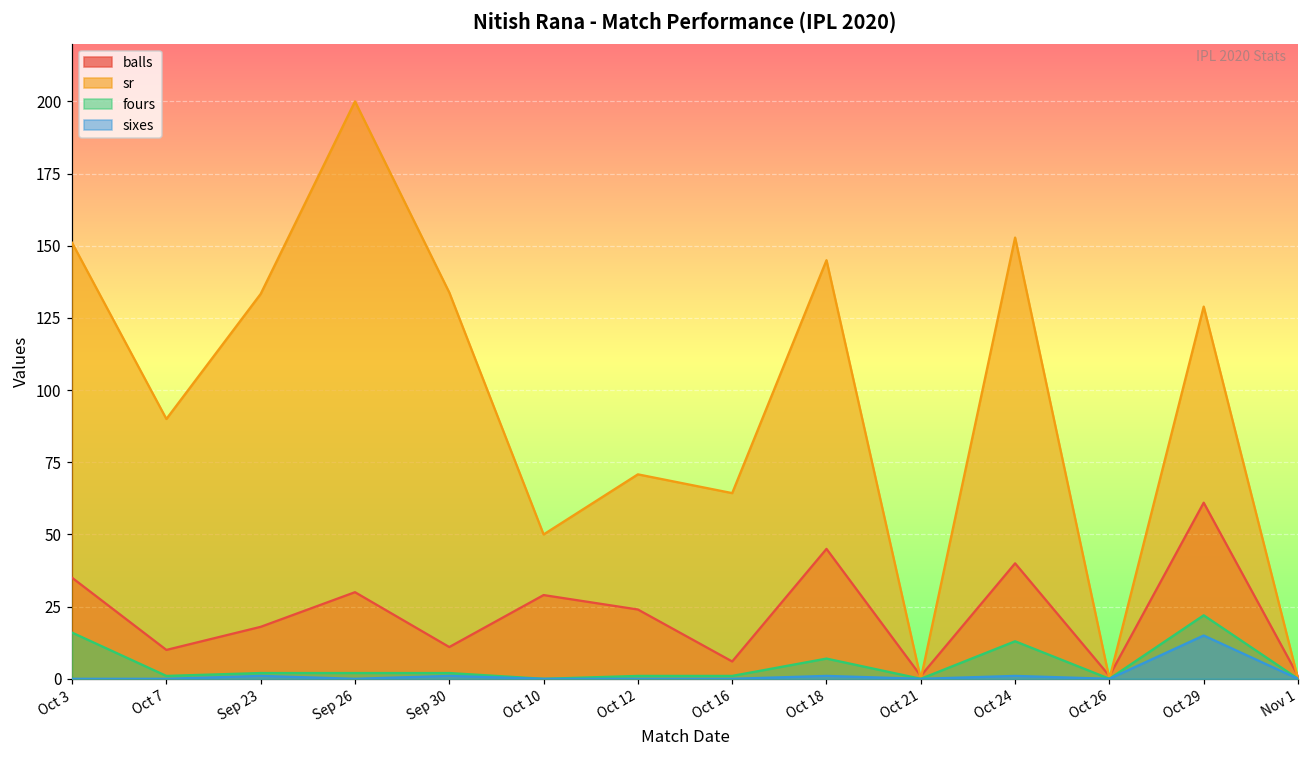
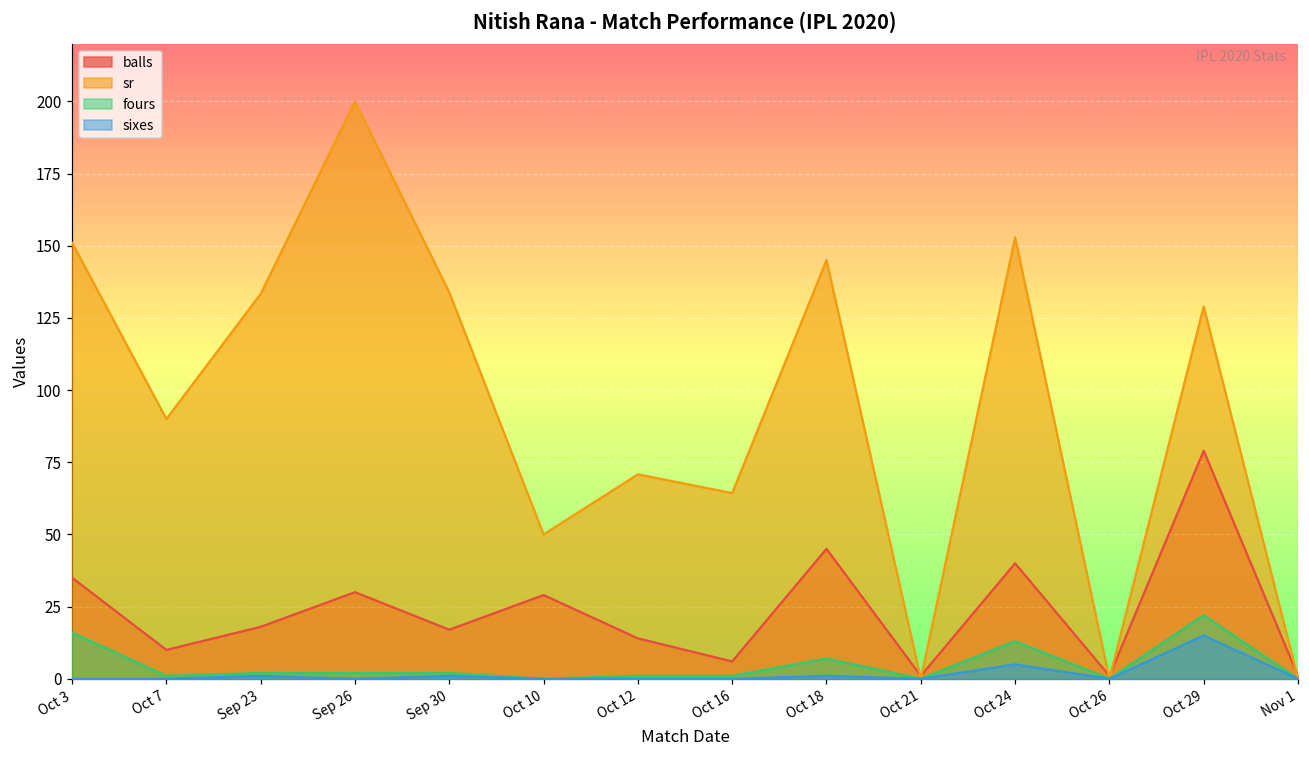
  {
    "balls": {
      "Oct 3": 35,
      "Oct 7": 10,
      "Sep 23": 18,
      "Sep 26": 30,
-     "Sep 30": 11,
+     "Sep 30": 17,
      "Oct 10": 29,
-     "Oct 12": 24,
+     "Oct 12": 14,
      "Oct 16": 6,
      "Oct 18": 45,
      "Oct 21": 1,
      "Oct 24": 40,
      "Oct 26": 1,
-     "Oct 29": 61,
+     "Oct 29": 79,
      "Nov 1": 1
    },
    "sr": {
      "Oct 3": 151,
      "Oct 7": 90,
      "Sep 23": 133,
      "Sep 26": 200,
      "Sep 30": 134,
      "Oct 10": 50,
      "Oct 12": 71,
      "Oct 16": 64,
      "Oct 18": 145,
      "Oct 24": 153,
      "Oct 29": 129
    },
    "fours": {
      "Oct 3": 16,
      "Oct 7": 1,
      "Sep 23": 2,
      "Sep 26": 2,
      "Sep 30": 2,
      "Oct 12": 1,
      "Oct 16": 1,
      "Oct 18": 7,
      "Oct 24": 13,
      "Oct 29": 22
    },
    "sixes": {
      "Oct 3": 0,
      "Oct 7": 0,
      "Sep 23": 1,
      "Sep 26": 0,
      "Sep 30": 1,
      "Oct 12": 0,
      "Oct 16": 0,
      "Oct 18": 1,
-     "Oct 24": 1,
+     "Oct 24": 5,
      "Oct 29": 15
    }
  }
